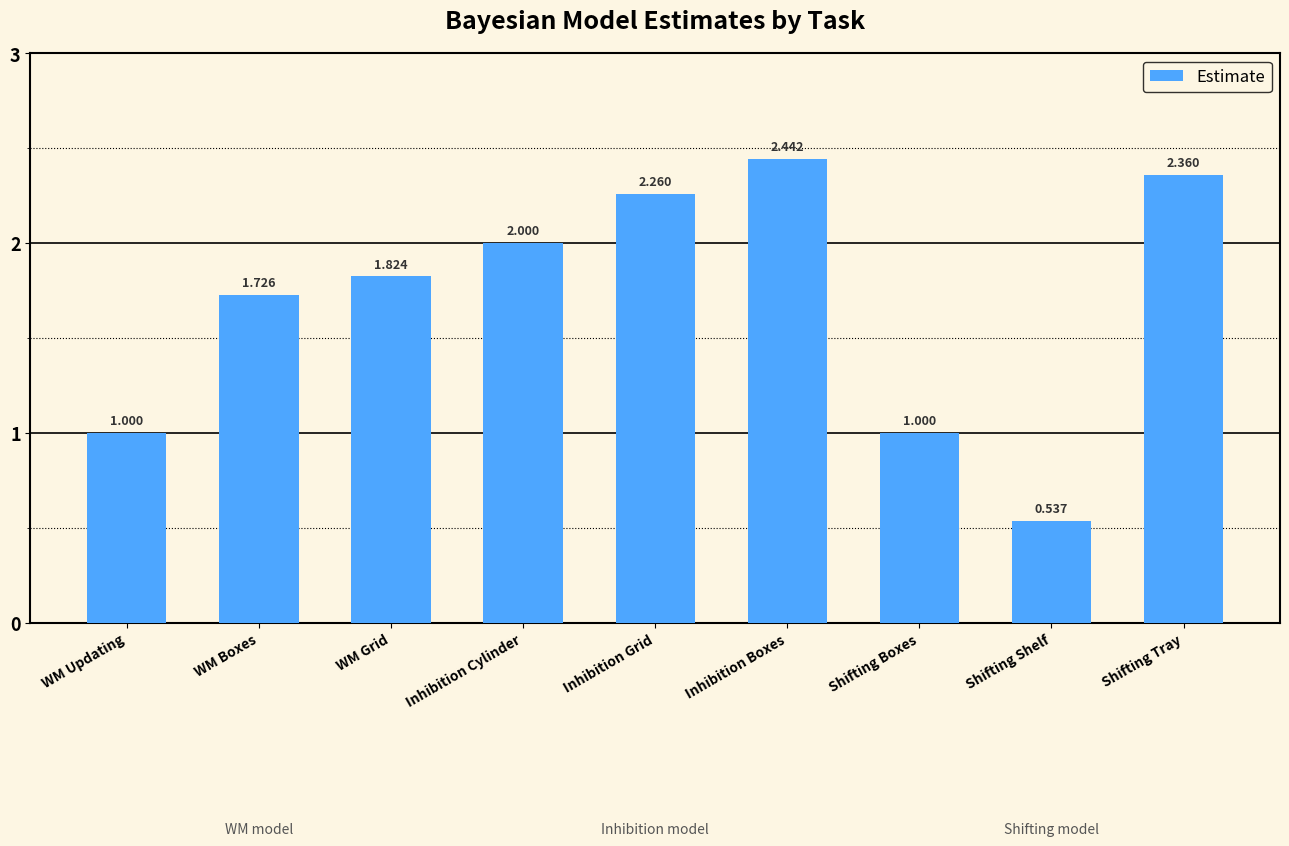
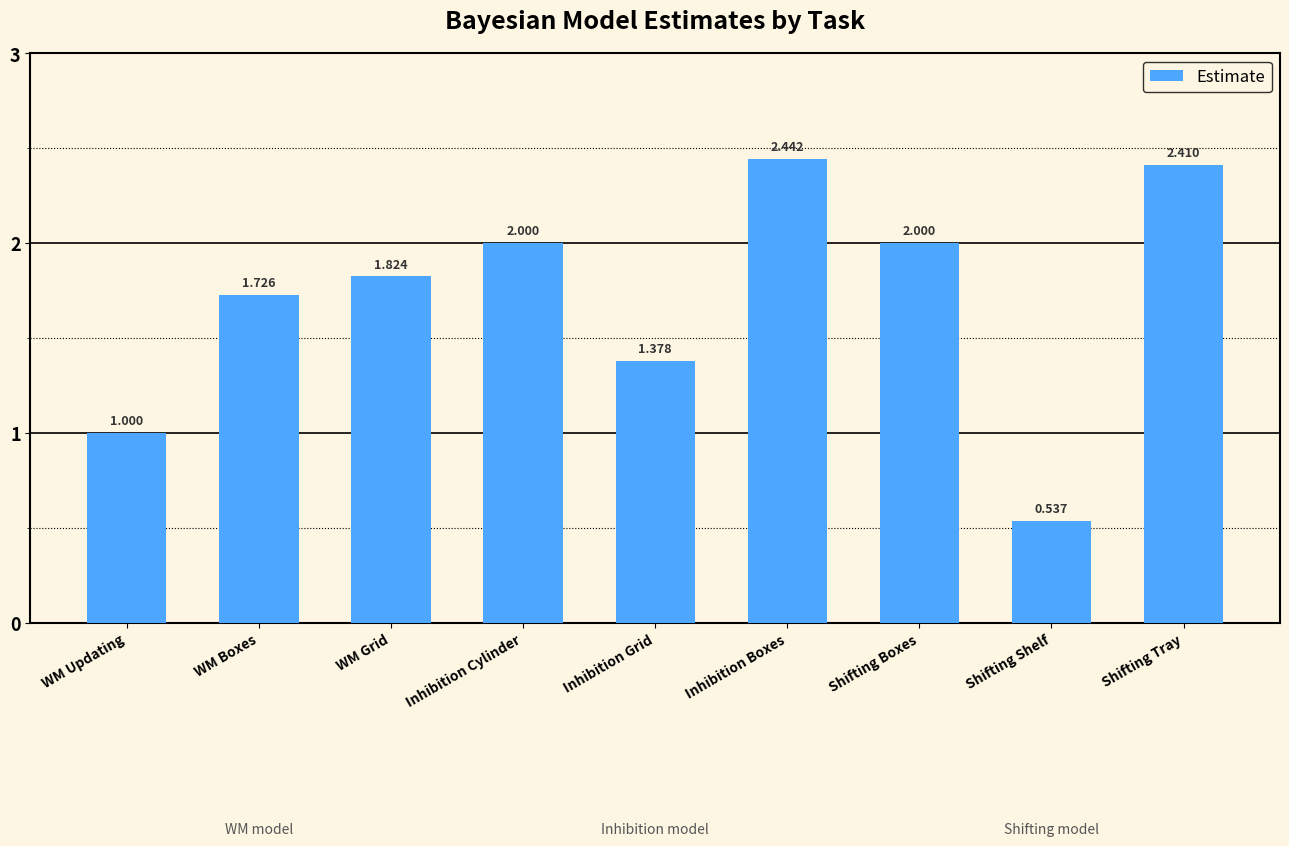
  {
    "WM Updating": 1.000,
    "WM Boxes": 1.726,
    "WM Grid": 1.824,
    "Inhibition Cylinder": 2.000,
-   "Inhibition Grid": 2.260,
+   "Inhibition Grid": 1.378,
    "Inhibition Boxes": 2.442,
-   "Shifting Boxes": 1.000,
+   "Shifting Boxes": 2.000,
    "Shifting Shelf": 0.537,
-   "Shifting Tray": 2.360
+   "Shifting Tray": 2.410
  }
